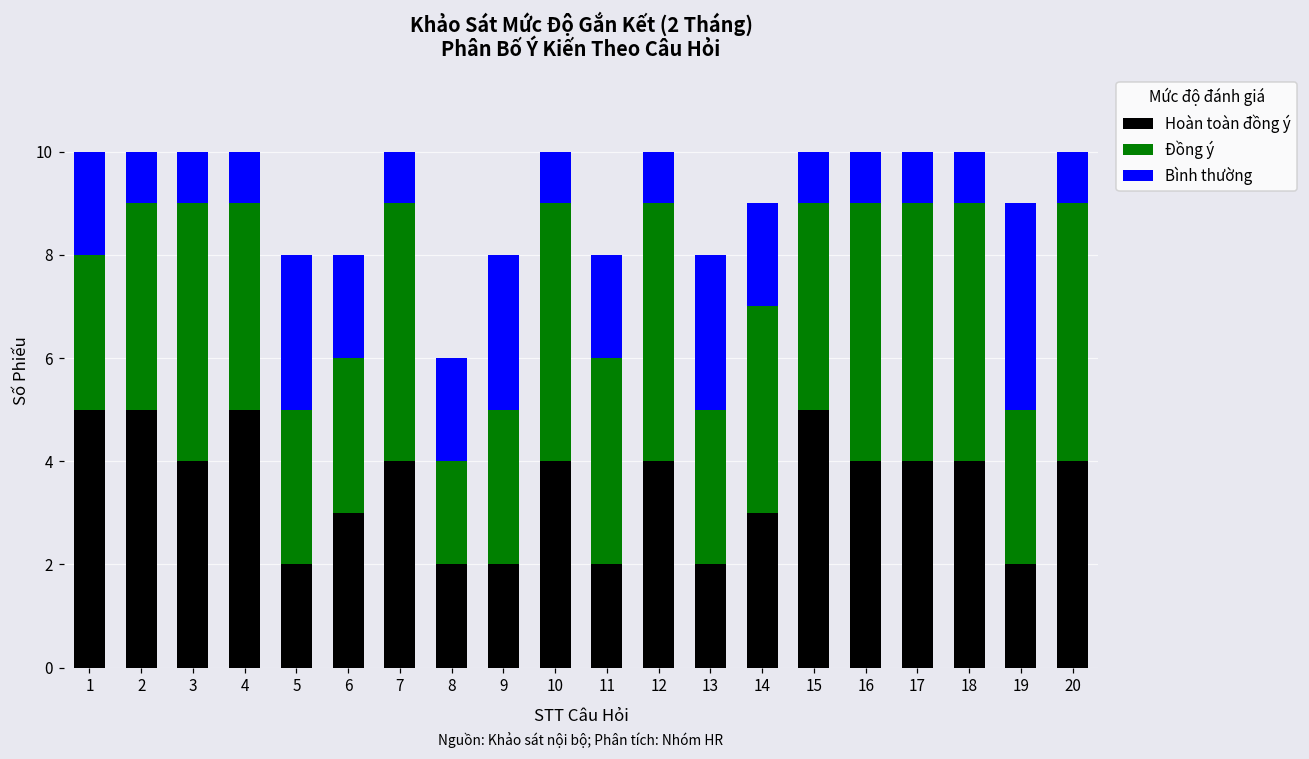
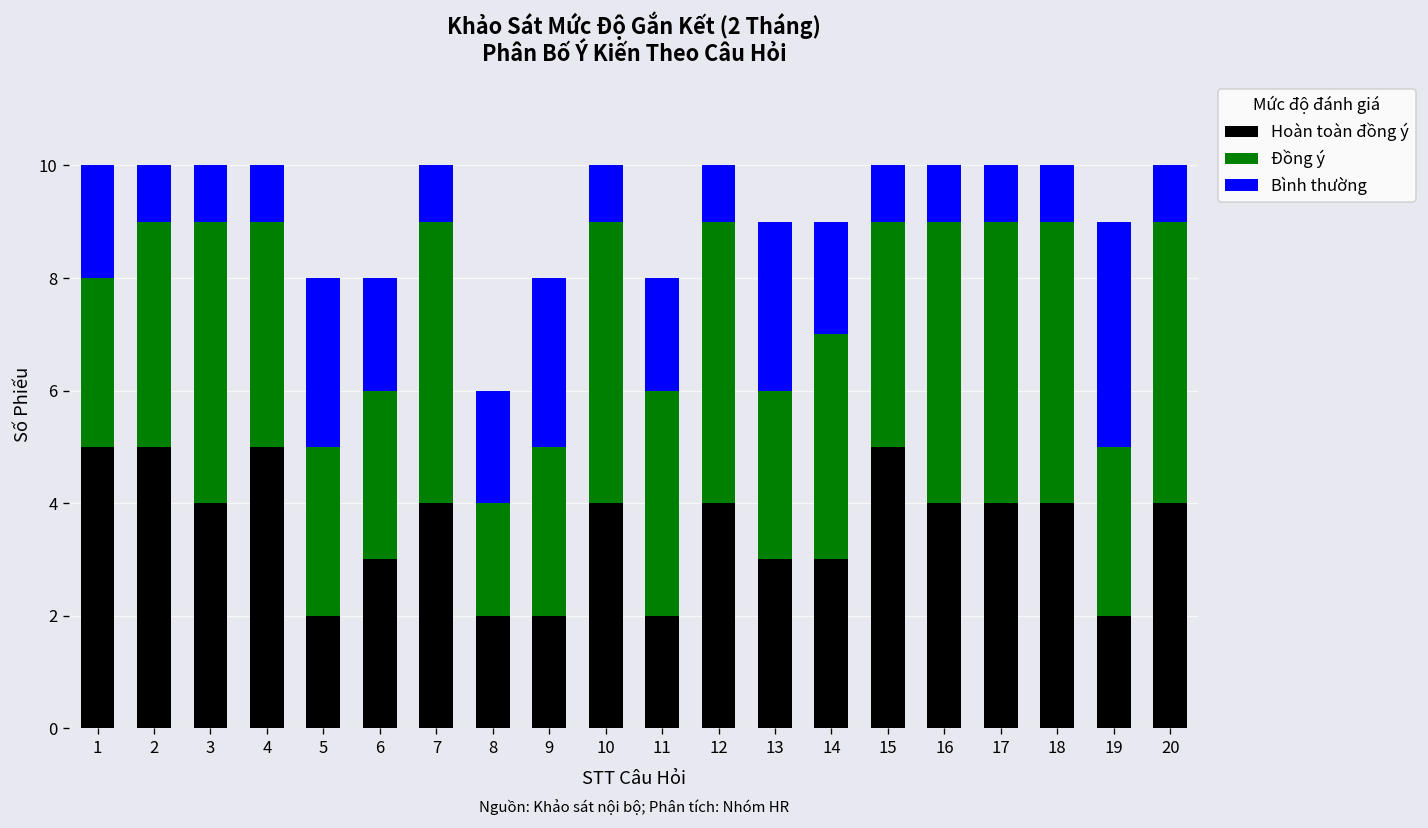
  {
    "Hoàn toàn đồng ý": {
      "1": 5,
      "2": 5,
      "3": 4,
      "4": 5,
      "5": 2,
      "6": 3,
      "7": 4,
      "8": 2,
      "9": 2,
      "10": 4,
      "11": 2,
      "12": 4,
-     "13": 2,
+     "13": 3,
      "14": 3,
      "15": 5,
      "16": 4,
      "17": 4,
      "18": 4,
      "19": 2,
      "20": 4
    },
    "Đồng ý": {
      "1": 3,
      "2": 4,
      "3": 5,
      "4": 4,
      "5": 3,
      "6": 3,
      "7": 5,
      "8": 2,
      "9": 3,
      "10": 5,
      "11": 4,
      "12": 5,
      "13": 3,
      "14": 4,
      "15": 4,
      "16": 5,
      "17": 5,
      "18": 5,
      "19": 3,
      "20": 5
    },
    "Bình thường": {
      "1": 2,
      "2": 1,
      "3": 1,
      "4": 1,
      "5": 3,
      "6": 2,
      "7": 1,
      "8": 2,
      "9": 3,
      "10": 1,
      "11": 2,
      "12": 1,
      "13": 3,
      "14": 2,
      "15": 1,
      "16": 1,
      "17": 1,
      "18": 1,
      "19": 4,
      "20": 1
    }
  }
